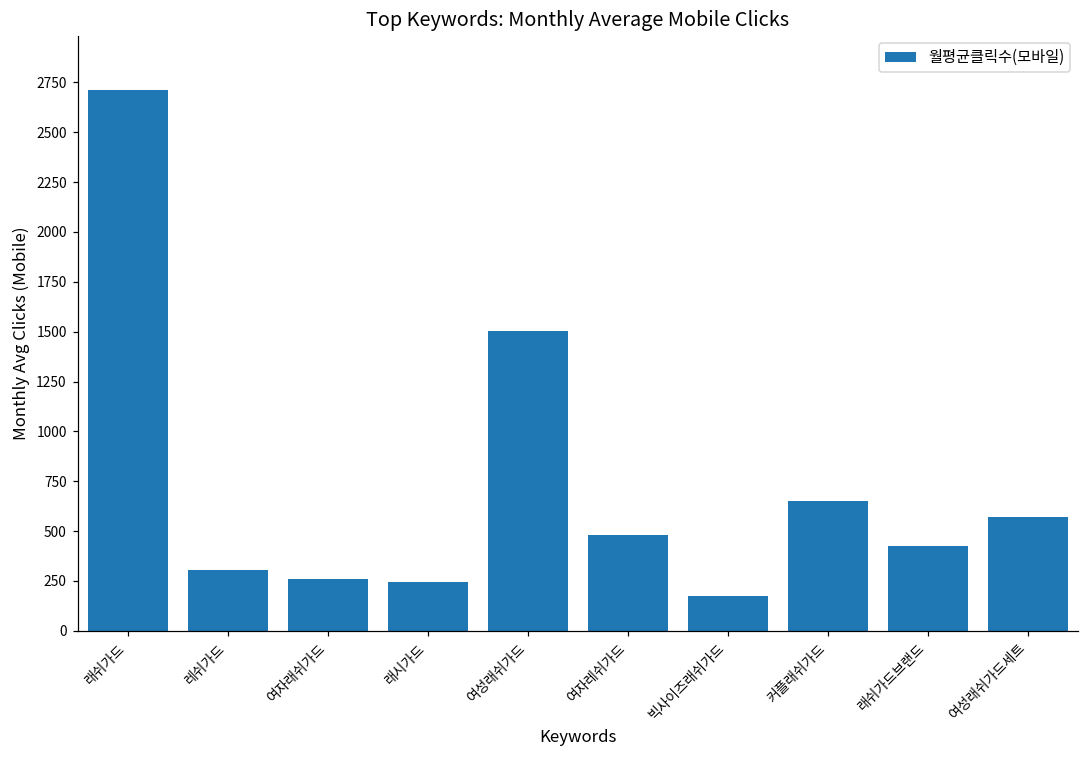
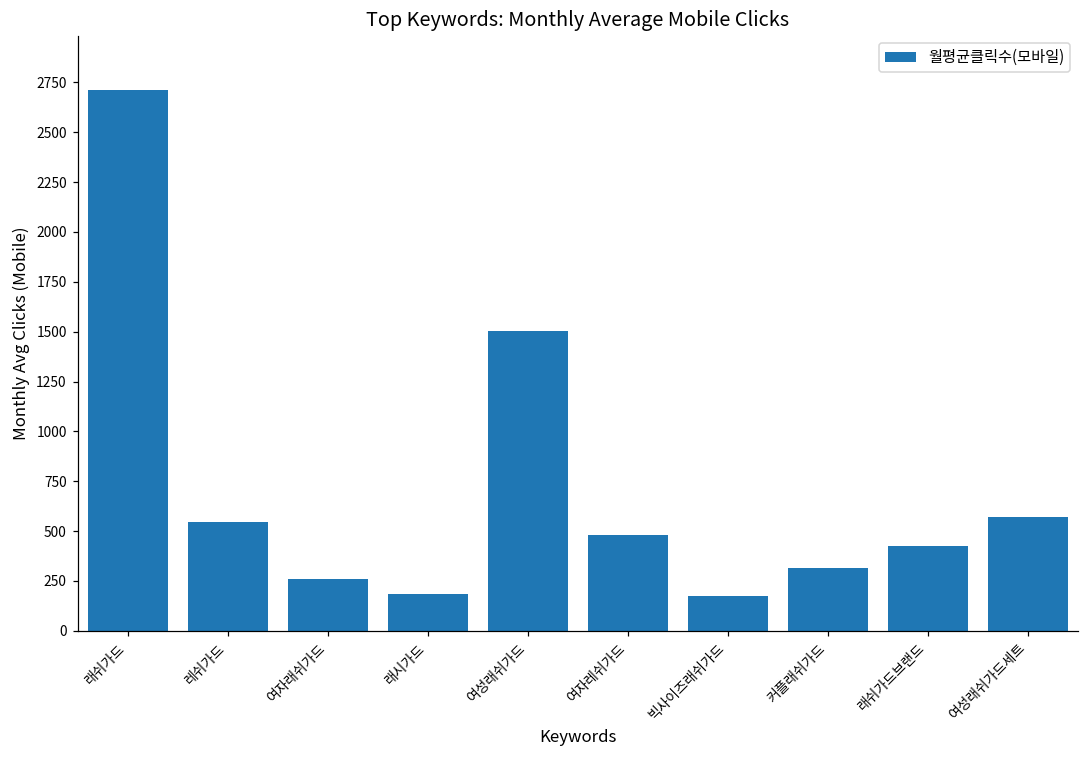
  {
    "래쉬가드": 2710,
-   "레쉬가드": 310,
+   "레쉬가드": 550,
    "여자래쉬가드": 260,
-   "래시가드": 250,
+   "래시가드": 180,
    "여성래쉬가드": 1510,
    "여자레쉬가드": 480,
    "빅사이즈래쉬가드": 180,
-   "커플래쉬가드": 650,
+   "커플래쉬가드": 320,
    "래쉬가드브랜드": 430,
    "여성래쉬가드세트": 570
  }
